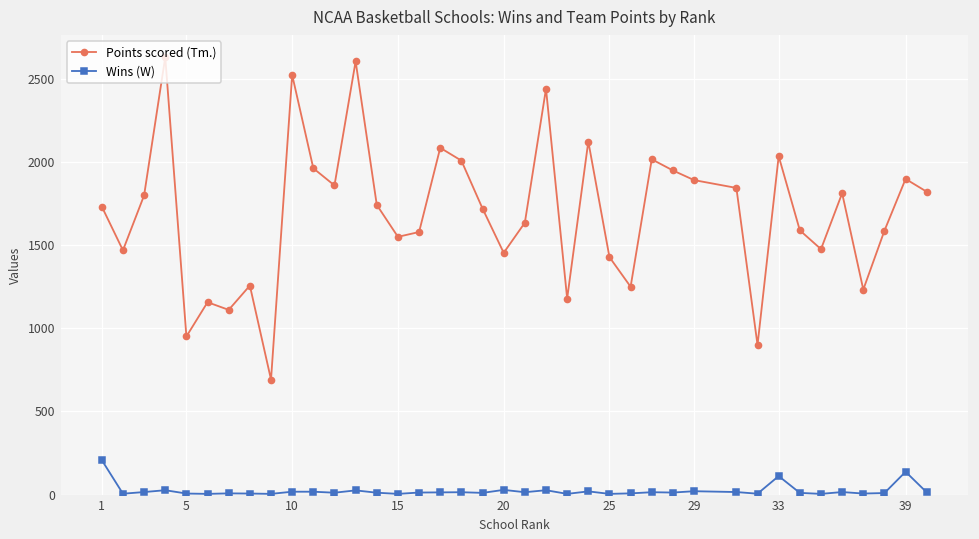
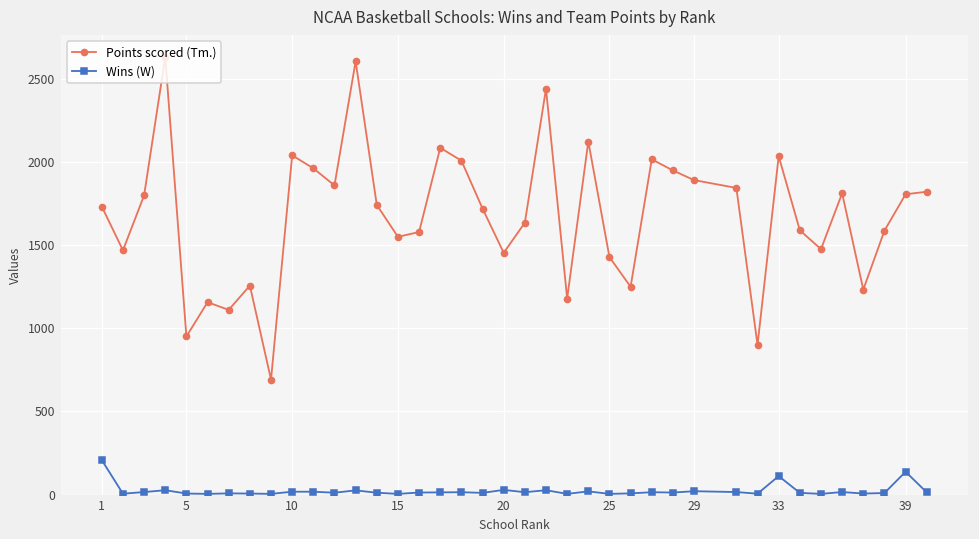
  {
    "Points scored (Tm.)": {
      "1": 1730,
      "5": 950,
-     "10": 2520,
+     "10": 2040,
      "15": 1550,
      "20": 1450,
      "25": 1430,
      "29": 1890,
      "33": 2030,
-     "39": 1900
+     "39": 1810
    },
    "Wins (W)": {
      "1": 210,
      "5": 10,
      "10": 20,
      "15": 0,
      "20": 30,
      "25": 0,
      "29": 20,
      "33": 110,
      "39": 140
    }
  }
